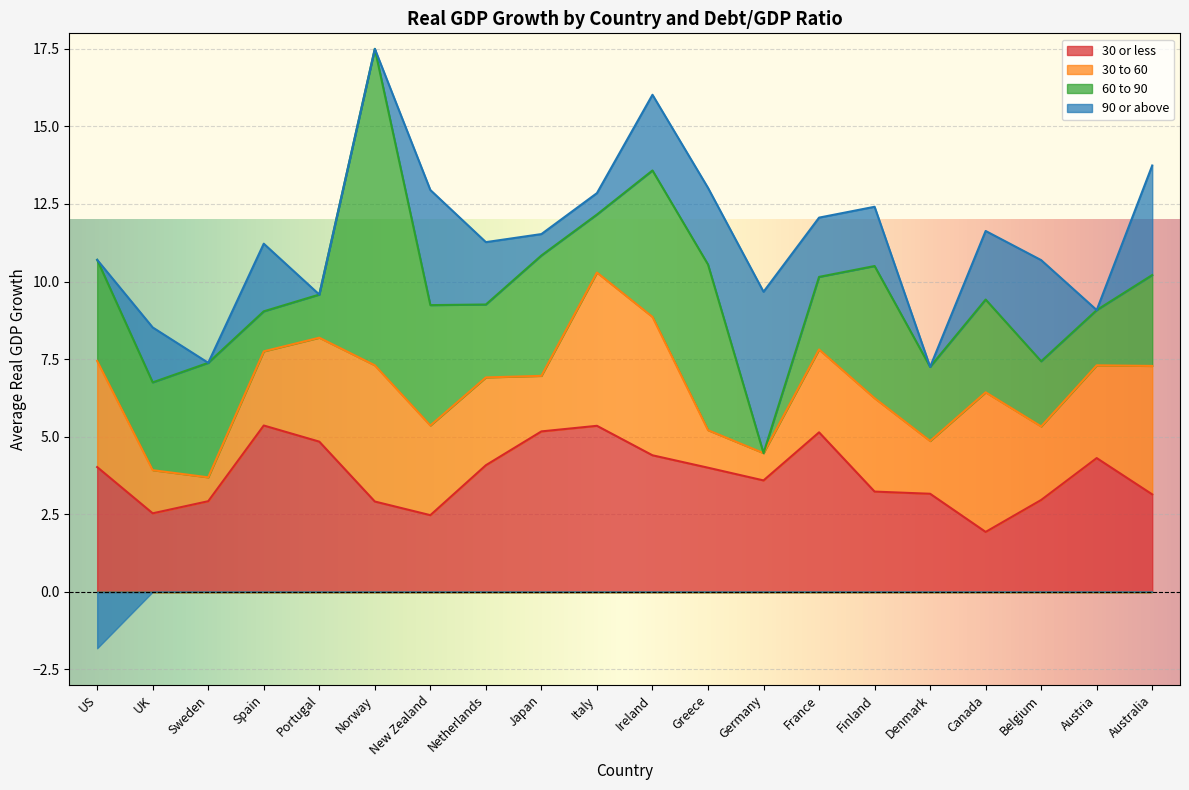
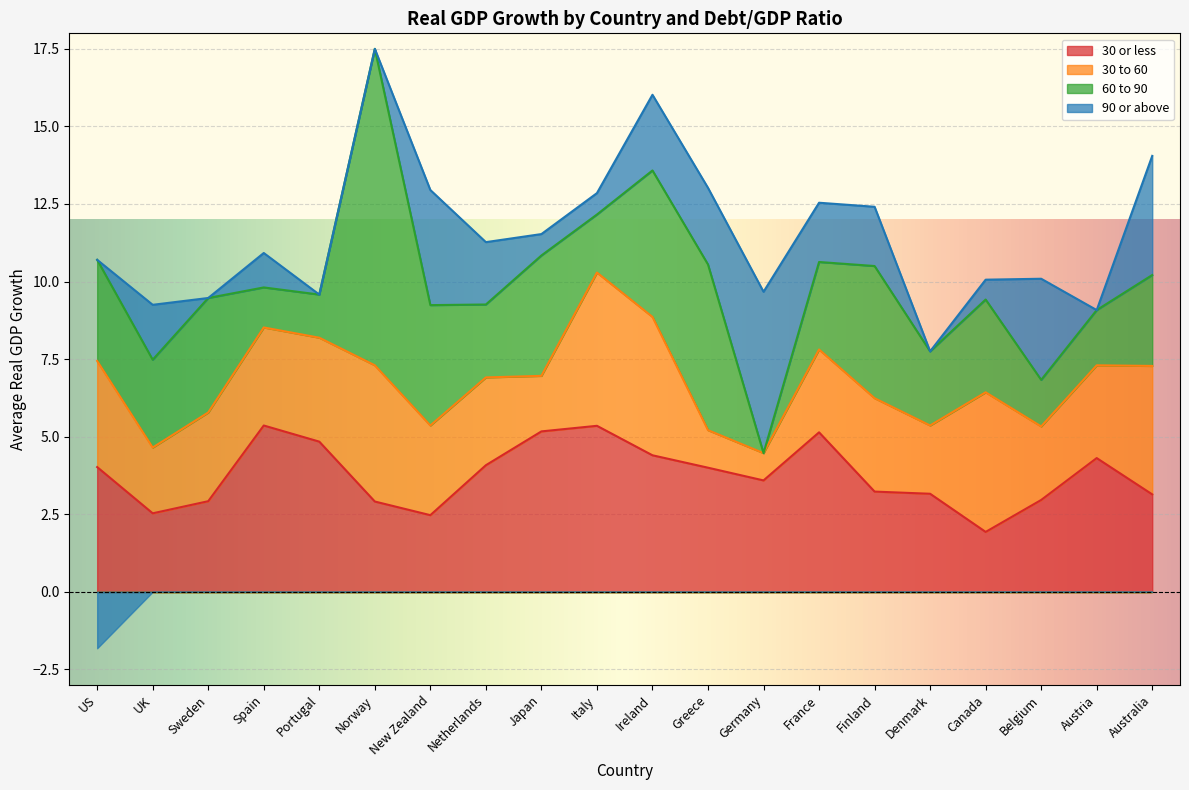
  {
    "30 to 60": {
      "US": 3.4,
-     "UK": 1.4,
-     "Sweden": 0.8,
-     "Spain": 2.4,
+     "UK": 2.1,
+     "Sweden": 2.9,
+     "Spain": 3.2,
      "Portugal": 3.3,
      "Norway": 4.4,
      "New Zealand": 2.9,
      "Netherlands": 2.8,
      "Japan": 1.8,
      "Italy": 4.9,
      "Ireland": 4.5,
      "Greece": 1.2,
      "France": 2.7,
      "Finland": 3.0,
-     "Denmark": 1.7,
+     "Denmark": 2.2,
      "Canada": 4.5,
      "Belgium": 2.4,
      "Austria": 3.0,
      "Australia": 4.1
    },
    "60 to 90": {
      "UK": 2.8,
      "Spain": 1.3,
      "New Zealand": 3.9,
      "Netherlands": 2.3,
      "Japan": 3.9,
      "Italy": 1.9,
      "Ireland": 4.7,
      "Greece": 5.3,
-     "France": 2.3,
+     "France": 2.8,
      "Finland": 4.3,
      "Canada": 3.0,
-     "Belgium": 2.1,
+     "Belgium": 1.5,
      "Australia": 2.9
    },
    "90 or above": {
      "UK": 1.8,
-     "Spain": 2.2,
+     "Spain": 1.1,
      "New Zealand": 3.7,
      "Netherlands": 2.0,
      "Japan": 0.7,
      "Italy": 0.7,
      "Ireland": 2.4,
      "Greece": 2.5,
      "Germany": 5.2,
      "France": 1.9,
      "Finland": 1.9,
-     "Canada": 2.2,
+     "Canada": 0.6,
      "Belgium": 3.3,
-     "Australia": 3.5
+     "Australia": 3.8
    }
  }
